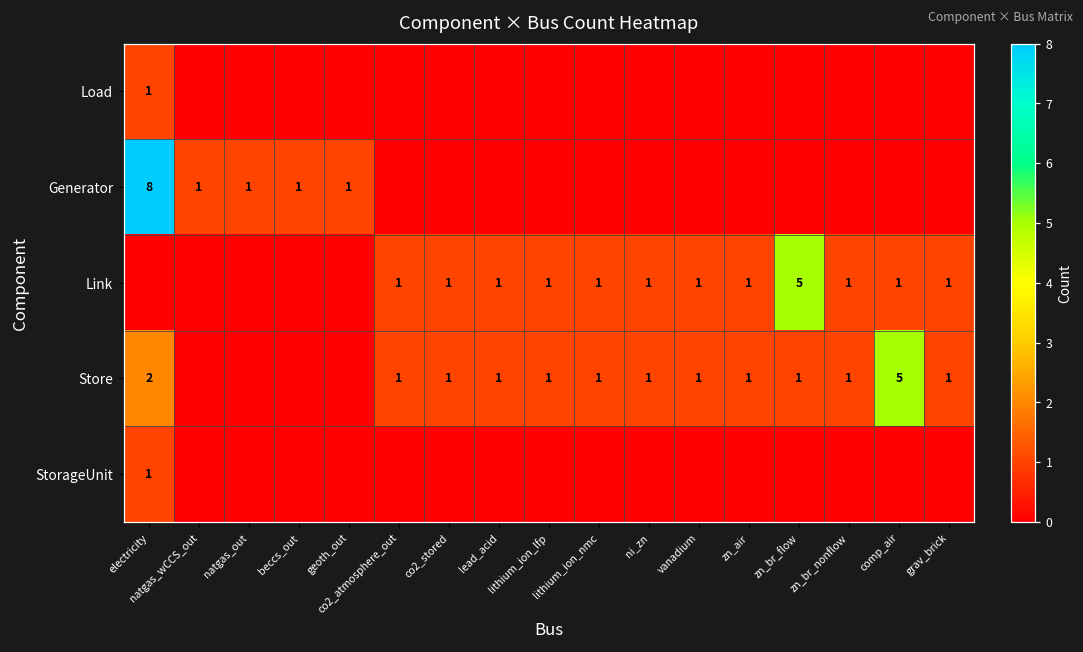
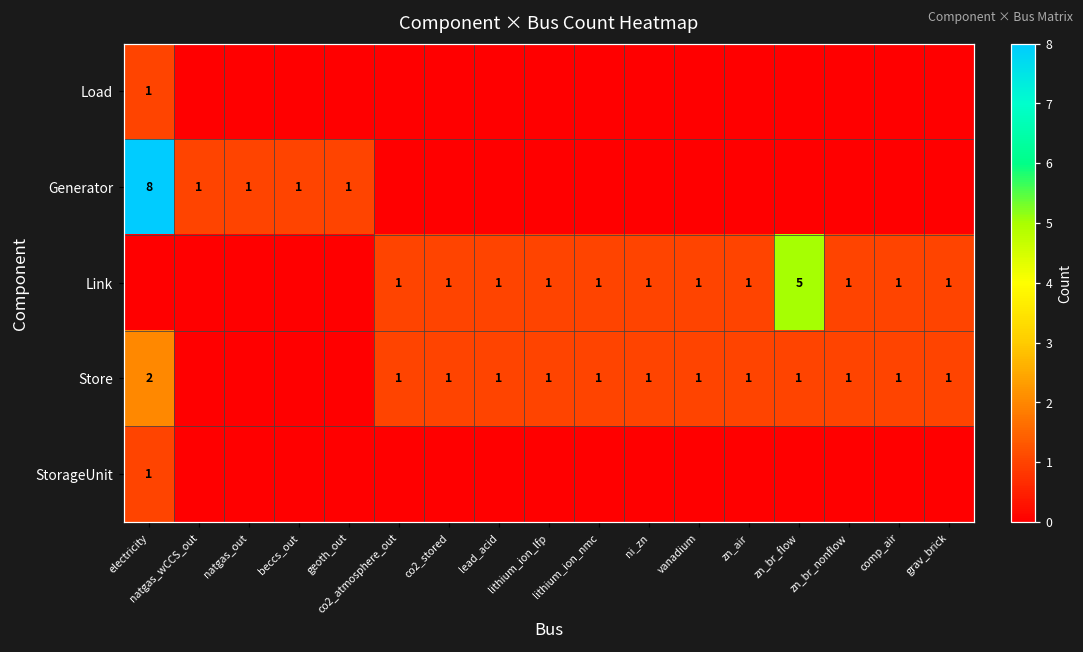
  {
    "Load": {
      "electricity": 1
    },
    "Generator": {
      "electricity": 8,
      "natgas_wCCS_out": 1,
      "natgas_out": 1,
      "beccs_out": 1,
      "geoth_out": 1
    },
    "Link": {
      "co2_atmosphere_out": 1,
      "co2_stored": 1,
      "lead_acid": 1,
      "lithium_ion_lfp": 1,
      "lithium_ion_nmc": 1,
      "ni_zn": 1,
      "vanadium": 1,
      "zn_air": 1,
      "zn_br_flow": 5,
      "zn_br_nonflow": 1,
      "comp_air": 1,
      "grav_brick": 1
    },
    "Store": {
      "electricity": 2,
      "co2_atmosphere_out": 1,
      "co2_stored": 1,
      "lead_acid": 1,
      "lithium_ion_lfp": 1,
      "lithium_ion_nmc": 1,
      "ni_zn": 1,
      "vanadium": 1,
      "zn_air": 1,
      "zn_br_flow": 1,
      "zn_br_nonflow": 1,
-     "comp_air": 5,
+     "comp_air": 1,
      "grav_brick": 1
    },
    "StorageUnit": {
      "electricity": 1
    }
  }
